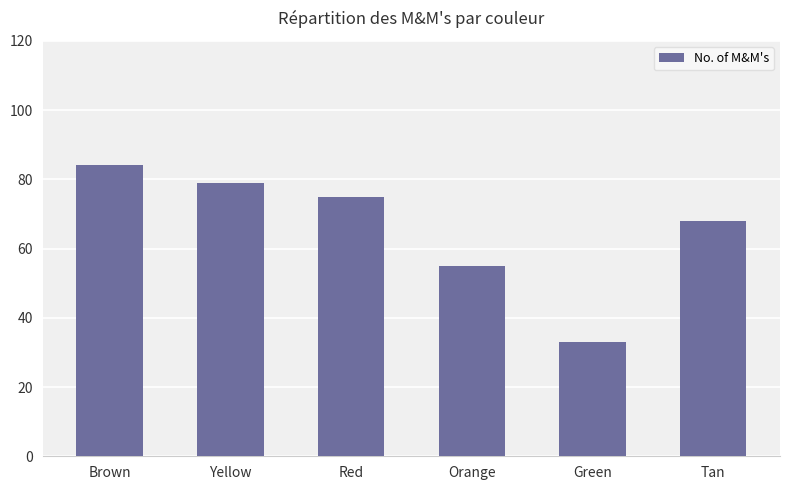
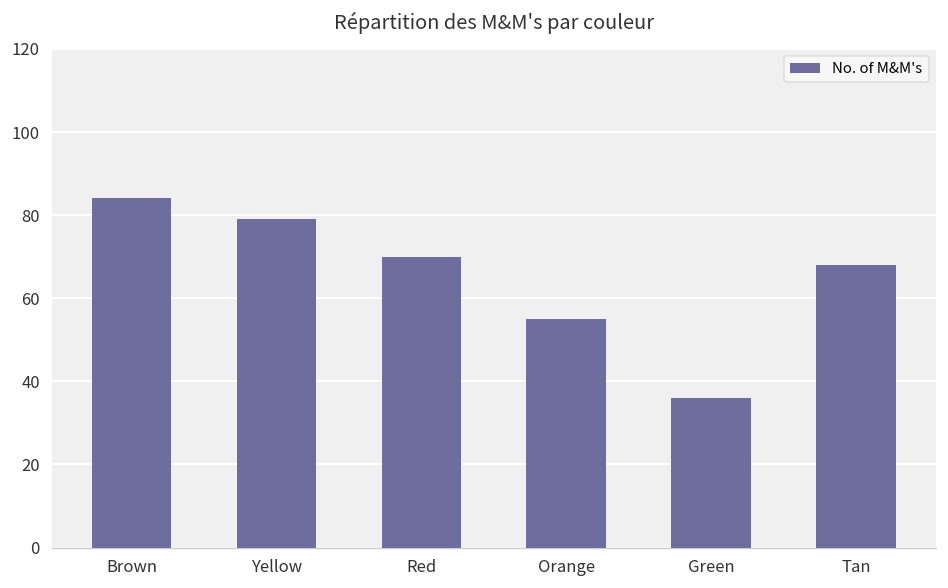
  {
    "Brown": 84,
    "Yellow": 79,
-   "Red": 75,
+   "Red": 70,
    "Orange": 55,
-   "Green": 33,
+   "Green": 36,
    "Tan": 68
  }
